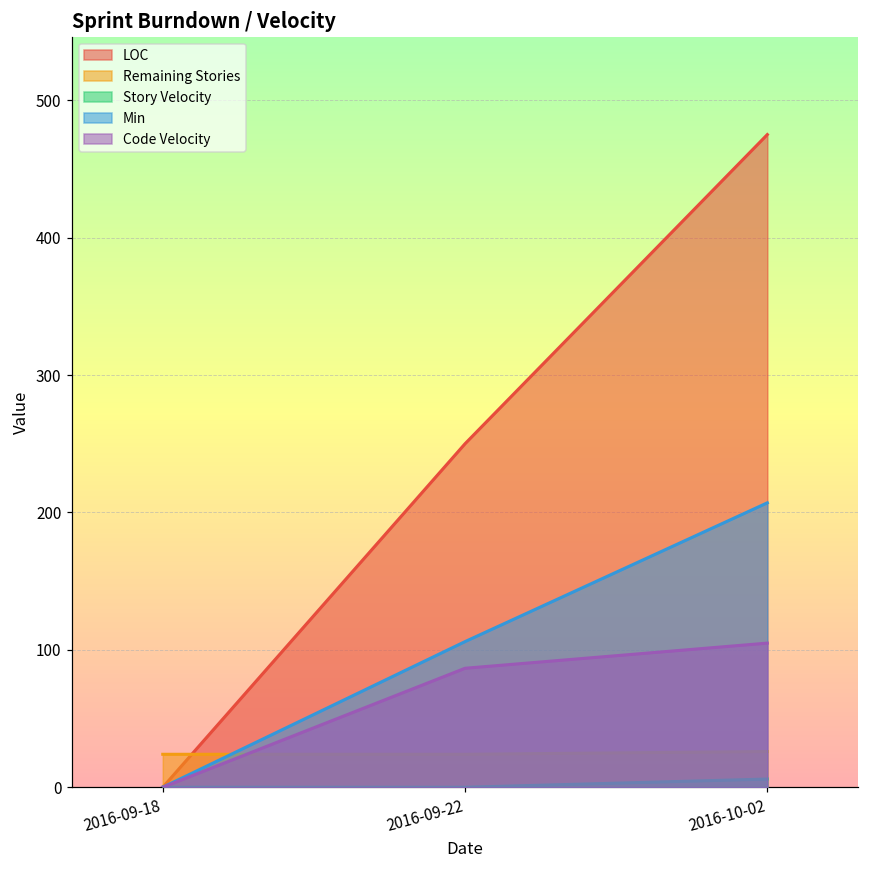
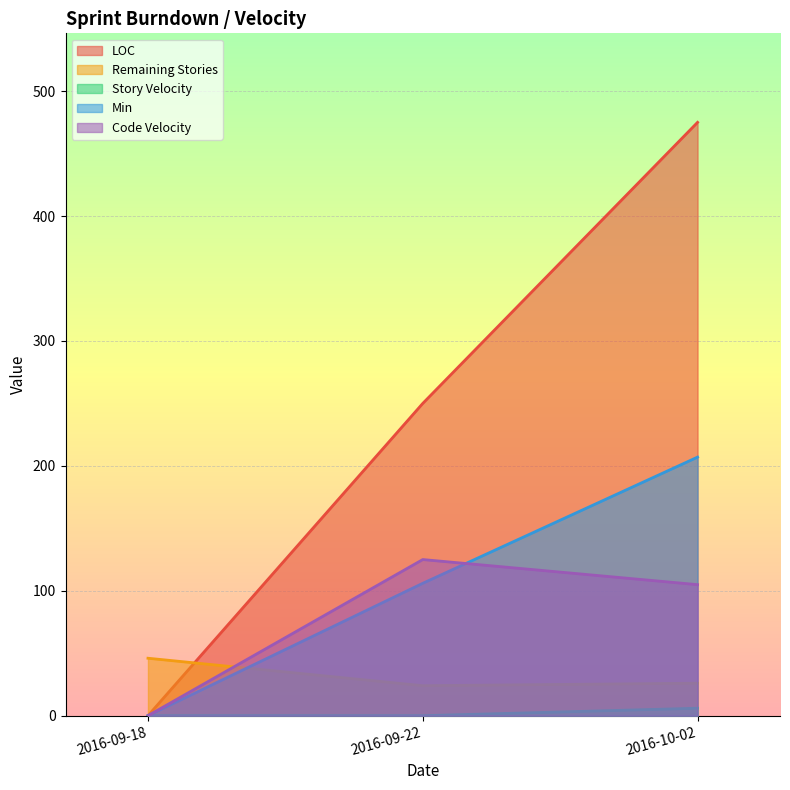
  {
    "LOC": {
      "2016-09-22": 250,
      "2016-10-02": 475
    },
    "Remaining Stories": {
-     "2016-09-18": 24,
+     "2016-09-18": 46,
      "2016-09-22": 24,
      "2016-10-02": 26
    },
    "Story Velocity": {
      "2016-09-22": 0,
      "2016-10-02": 6
    },
    "Min": {
      "2016-09-22": 106,
      "2016-10-02": 207
    },
    "Code Velocity": {
-     "2016-09-22": 87,
+     "2016-09-22": 125,
      "2016-10-02": 105
    }
  }
